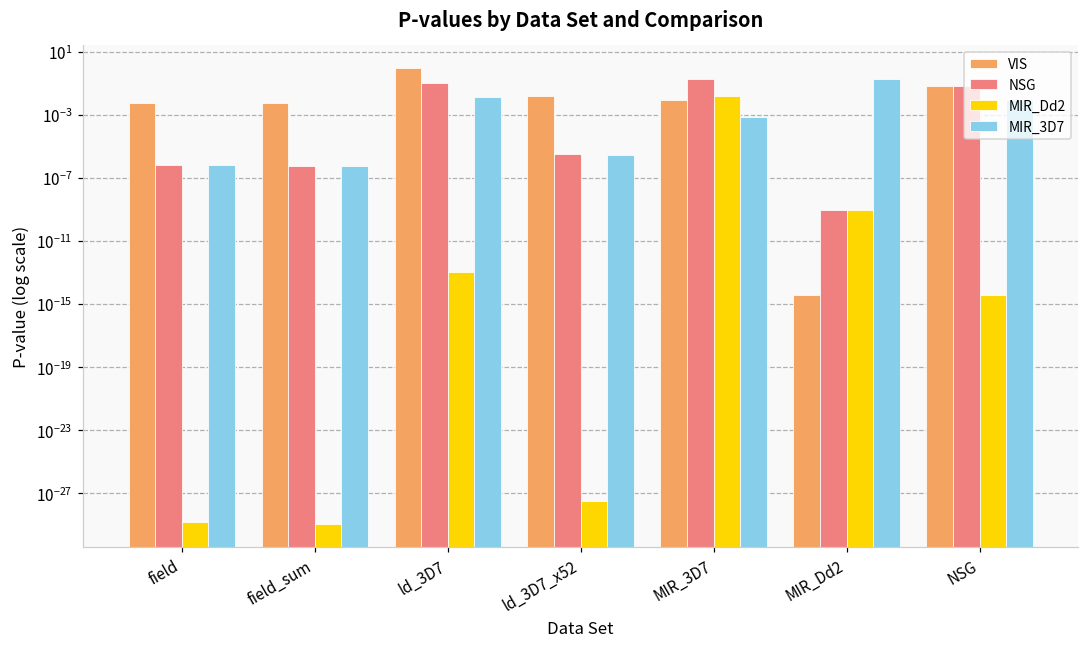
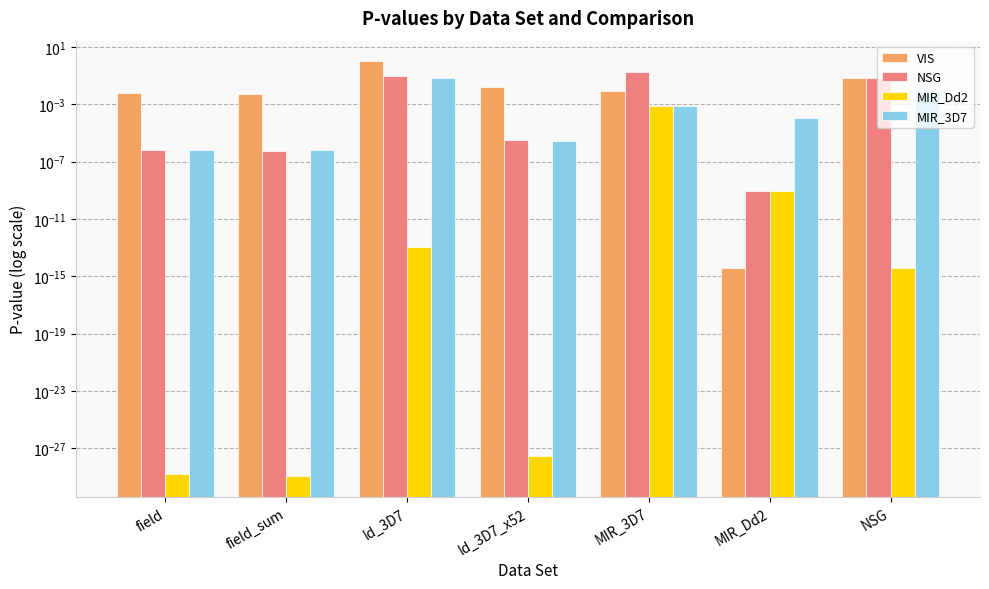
  {
    "MIR_Dd2": {
      "field": 0.000000000000,
      "field_sum": 0.000000000000,
      "ld_3D7": 0.000000000000,
      "ld_3D7_x52": 0.000000000000,
-     "MIR_3D7": 0.02,
+     "MIR_3D7": 0.001,
      "MIR_Dd2": 0.000000001,
      "NSG": 0.000000000000
    },
    "MIR_3D7": {
      "field": 0.000001,
      "field_sum": 0.0000006,
-     "ld_3D7": 0.01,
+     "ld_3D7": 0.1,
      "ld_3D7_x52": 0.000003,
      "MIR_3D7": 0.001,
-     "MIR_Dd2": 0.2
+     "MIR_Dd2": 0.0001
    }
  }
